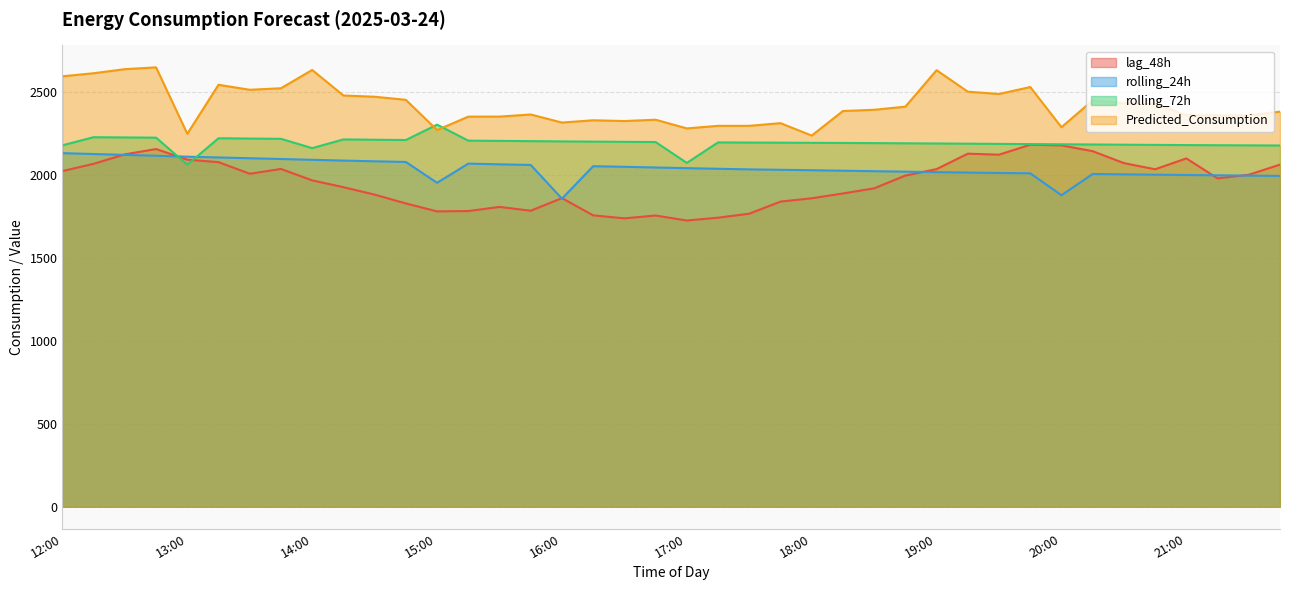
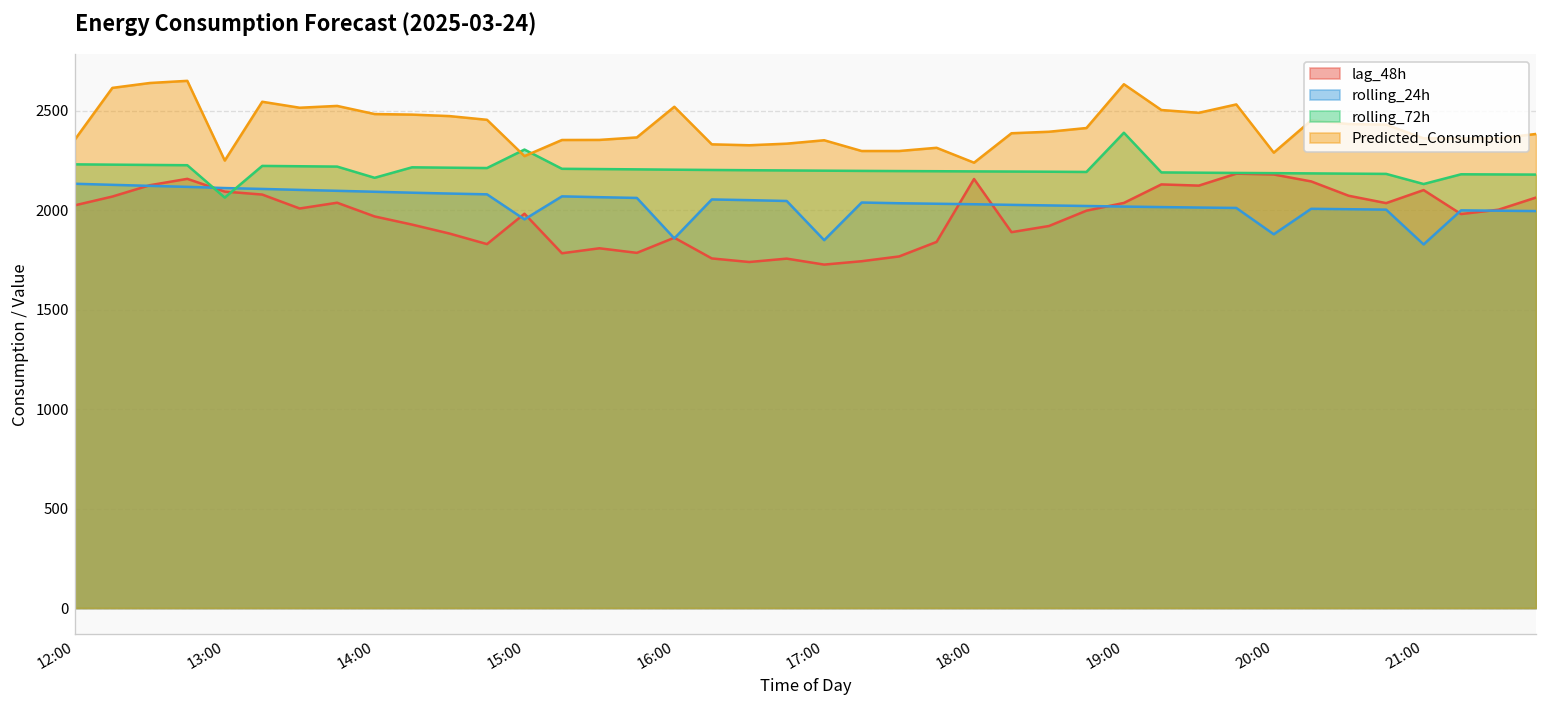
  {
    "lag_48h": {
      "12:00": 2020,
      "13:00": 2090,
      "14:00": 1970,
-     "15:00": 1780,
+     "15:00": 1980,
      "17:00": 1730,
-     "18:00": 1860,
+     "18:00": 2160,
      "19:00": 2040,
      "21:00": 2100
    },
    "rolling_24h": {
      "12:00": 2130,
      "13:00": 2110,
      "14:00": 2090,
      "15:00": 1950,
-     "17:00": 2040,
+     "17:00": 1850,
      "18:00": 2030,
      "19:00": 2020,
      "20:00": 1880,
-     "21:00": 2000
+     "21:00": 1830
    },
    "rolling_72h": {
-     "12:00": 2180,
+     "12:00": 2230,
      "13:00": 2060,
      "14:00": 2160,
      "15:00": 2300,
      "16:00": 2200,
-     "17:00": 2070,
+     "17:00": 2200,
      "18:00": 2190,
-     "19:00": 2190,
-     "21:00": 2180
+     "19:00": 2390,
+     "21:00": 2130
    },
    "Predicted_Consumption": {
-     "12:00": 2600,
+     "12:00": 2350,
      "13:00": 2250,
-     "14:00": 2630,
+     "14:00": 2480,
      "15:00": 2270,
-     "16:00": 2320,
-     "17:00": 2280,
+     "16:00": 2520,
+     "17:00": 2350,
      "18:00": 2240,
      "19:00": 2630,
      "20:00": 2290
    }
  }
